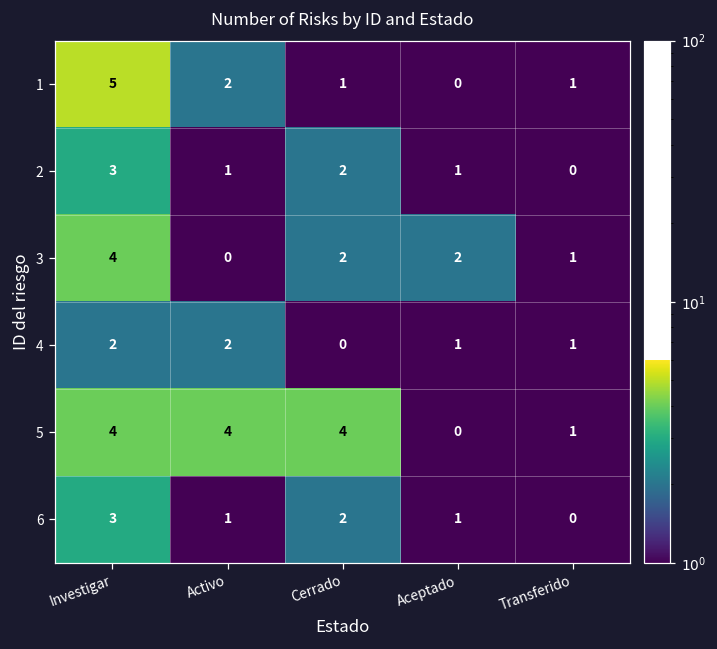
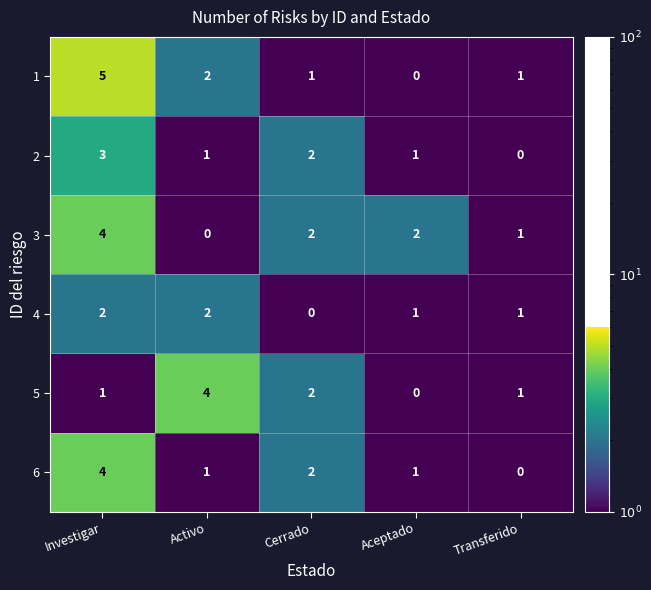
  {
    "1": {
      "Investigar": 5,
      "Activo": 2,
      "Cerrado": 1,
      "Aceptado": 0,
      "Transferido": 1
    },
    "2": {
      "Investigar": 3,
      "Activo": 1,
      "Cerrado": 2,
      "Aceptado": 1,
      "Transferido": 0
    },
    "3": {
      "Investigar": 4,
      "Activo": 0,
      "Cerrado": 2,
      "Aceptado": 2,
      "Transferido": 1
    },
    "4": {
      "Investigar": 2,
      "Activo": 2,
      "Cerrado": 0,
      "Aceptado": 1,
      "Transferido": 1
    },
    "5": {
-     "Investigar": 4,
+     "Investigar": 1,
      "Activo": 4,
-     "Cerrado": 4,
+     "Cerrado": 2,
      "Aceptado": 0,
      "Transferido": 1
    },
    "6": {
-     "Investigar": 3,
+     "Investigar": 4,
      "Activo": 1,
      "Cerrado": 2,
      "Aceptado": 1,
      "Transferido": 0
    }
  }
